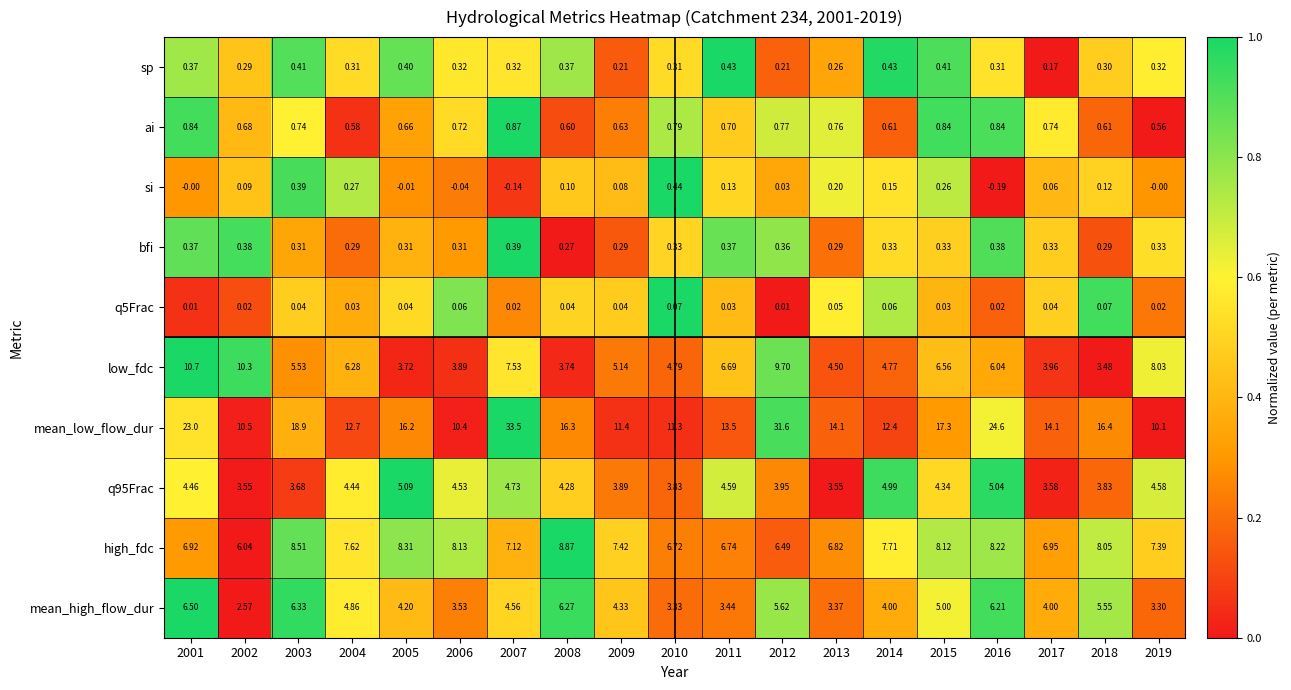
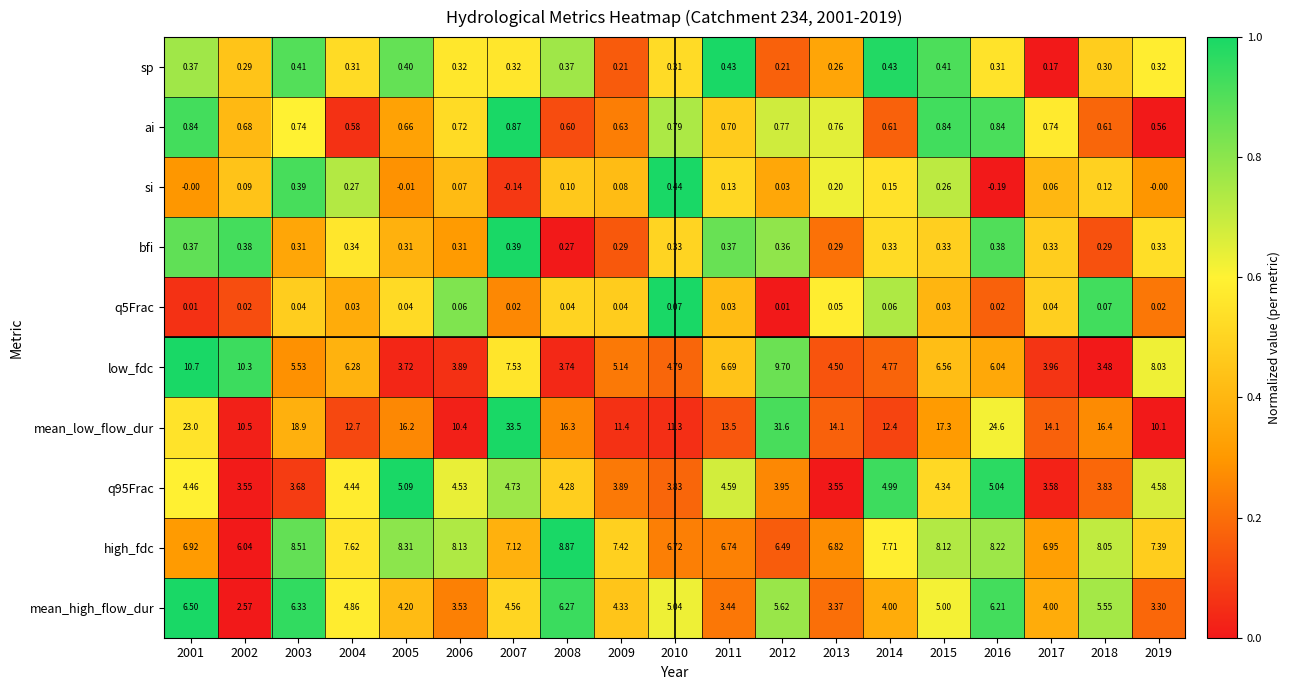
  {
    "sp": {
      "2001": 0.37,
      "2002": 0.29,
      "2003": 0.41,
      "2004": 0.31,
      "2005": 0.40,
      "2006": 0.32,
      "2007": 0.32,
      "2008": 0.37,
      "2009": 0.21,
      "2010": 0.31,
      "2011": 0.43,
      "2012": 0.21,
      "2013": 0.26,
      "2014": 0.43,
      "2015": 0.41,
      "2016": 0.31,
      "2017": 0.17,
      "2018": 0.30,
      "2019": 0.32
    },
    "ai": {
      "2001": 0.84,
      "2002": 0.68,
      "2003": 0.74,
      "2004": 0.58,
      "2005": 0.66,
      "2006": 0.72,
      "2007": 0.87,
      "2008": 0.60,
      "2009": 0.63,
      "2010": 0.79,
      "2011": 0.70,
      "2012": 0.77,
      "2013": 0.76,
      "2014": 0.61,
      "2015": 0.84,
      "2016": 0.84,
      "2017": 0.74,
      "2018": 0.61,
      "2019": 0.56
    },
    "si": {
      "2001": -0.00,
      "2002": 0.09,
      "2003": 0.39,
      "2004": 0.27,
      "2005": -0.01,
-     "2006": -0.04,
+     "2006": 0.07,
      "2007": -0.14,
      "2008": 0.10,
      "2009": 0.08,
      "2010": 0.44,
      "2011": 0.13,
      "2012": 0.03,
      "2013": 0.20,
      "2014": 0.15,
      "2015": 0.26,
      "2016": -0.19,
      "2017": 0.06,
      "2018": 0.12,
      "2019": -0.00
    },
    "bfi": {
      "2001": 0.37,
      "2002": 0.38,
      "2003": 0.31,
-     "2004": 0.29,
+     "2004": 0.34,
      "2005": 0.31,
      "2006": 0.31,
      "2007": 0.39,
      "2008": 0.27,
      "2009": 0.29,
      "2010": 0.33,
      "2011": 0.37,
      "2012": 0.36,
      "2013": 0.29,
      "2014": 0.33,
      "2015": 0.33,
      "2016": 0.38,
      "2017": 0.33,
      "2018": 0.29,
      "2019": 0.33
    },
    "q5Frac": {
      "2001": 0.01,
      "2002": 0.02,
      "2003": 0.04,
      "2004": 0.03,
      "2005": 0.04,
      "2006": 0.06,
      "2007": 0.02,
      "2008": 0.04,
      "2009": 0.04,
      "2010": 0.07,
      "2011": 0.03,
      "2012": 0.01,
      "2013": 0.05,
      "2014": 0.06,
      "2015": 0.03,
      "2016": 0.02,
      "2017": 0.04,
      "2018": 0.07,
      "2019": 0.02
    },
    "low_fdc": {
      "2001": 10.7,
      "2002": 10.3,
      "2003": 5.53,
      "2004": 6.28,
      "2005": 3.72,
      "2006": 3.89,
      "2007": 7.53,
      "2008": 3.74,
      "2009": 5.14,
      "2010": 4.79,
      "2011": 6.69,
      "2012": 9.70,
      "2013": 4.50,
      "2014": 4.77,
      "2015": 6.56,
      "2016": 6.04,
      "2017": 3.96,
      "2018": 3.48,
      "2019": 8.03
    },
    "mean_low_flow_dur": {
      "2001": 23.0,
      "2002": 10.5,
      "2003": 18.9,
      "2004": 12.7,
      "2005": 16.2,
      "2006": 10.4,
      "2007": 33.5,
      "2008": 16.3,
      "2009": 11.4,
      "2010": 11.3,
      "2011": 13.5,
      "2012": 31.6,
      "2013": 14.1,
      "2014": 12.4,
      "2015": 17.3,
      "2016": 24.6,
      "2017": 14.1,
      "2018": 16.4,
      "2019": 10.1
    },
    "q95Frac": {
      "2001": 4.46,
      "2002": 3.55,
      "2003": 3.68,
      "2004": 4.44,
      "2005": 5.09,
      "2006": 4.53,
      "2007": 4.73,
      "2008": 4.28,
      "2009": 3.89,
      "2010": 3.83,
      "2011": 4.59,
      "2012": 3.95,
      "2013": 3.55,
      "2014": 4.99,
      "2015": 4.34,
      "2016": 5.04,
      "2017": 3.58,
      "2018": 3.83,
      "2019": 4.58
    },
    "high_fdc": {
      "2001": 6.92,
      "2002": 6.04,
      "2003": 8.51,
      "2004": 7.62,
      "2005": 8.31,
      "2006": 8.13,
      "2007": 7.12,
      "2008": 8.87,
      "2009": 7.42,
      "2010": 6.72,
      "2011": 6.74,
      "2012": 6.49,
      "2013": 6.82,
      "2014": 7.71,
      "2015": 8.12,
      "2016": 8.22,
      "2017": 6.95,
      "2018": 8.05,
      "2019": 7.39
    },
    "mean_high_flow_dur": {
      "2001": 6.50,
      "2002": 2.57,
      "2003": 6.33,
      "2004": 4.86,
      "2005": 4.20,
      "2006": 3.53,
      "2007": 4.56,
      "2008": 6.27,
      "2009": 4.33,
-     "2010": 3.33,
+     "2010": 5.04,
      "2011": 3.44,
      "2012": 5.62,
      "2013": 3.37,
      "2014": 4.00,
      "2015": 5.00,
      "2016": 6.21,
      "2017": 4.00,
      "2018": 5.55,
      "2019": 3.30
    }
  }
